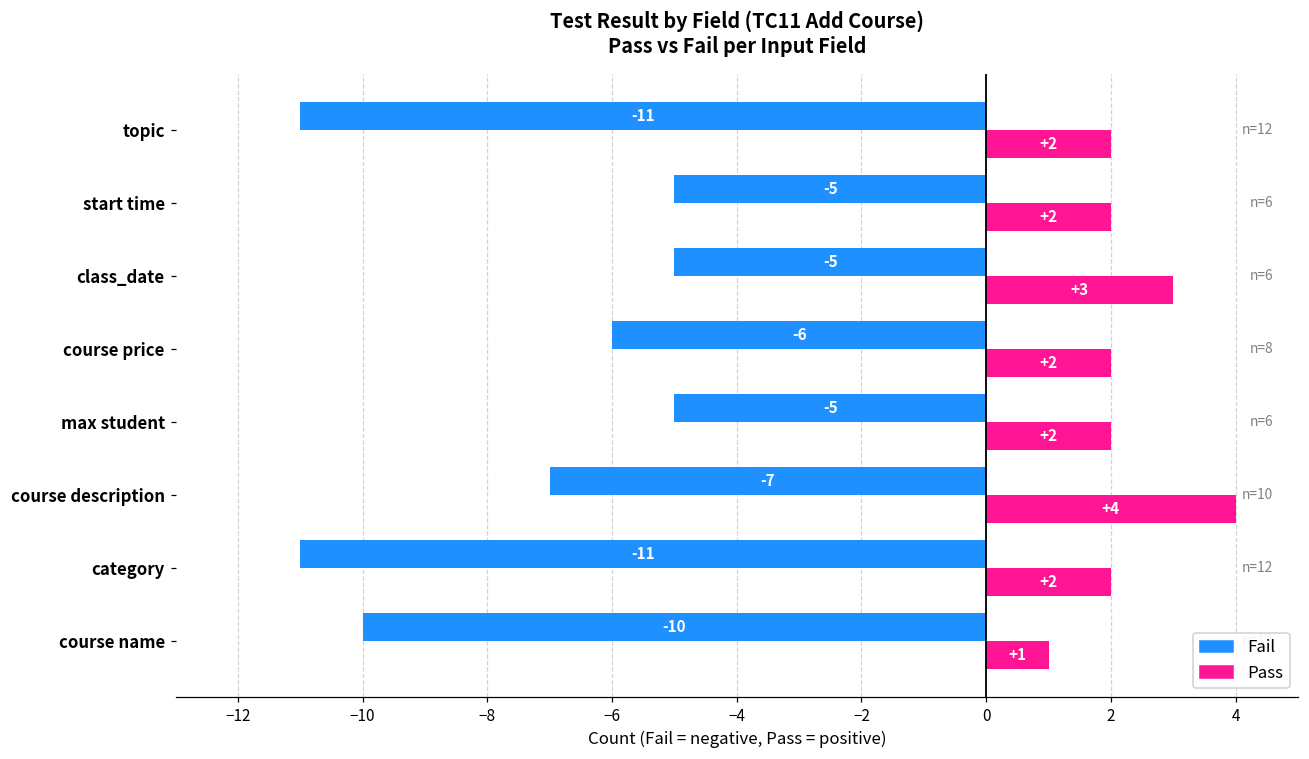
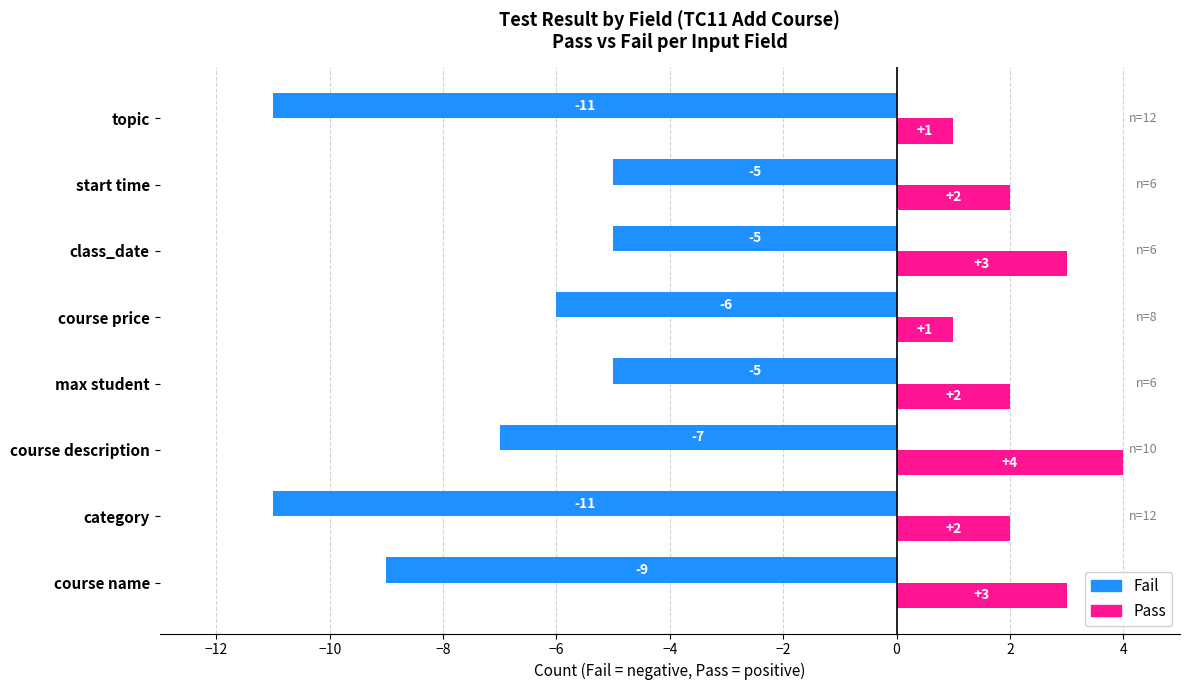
  {
    "Fail": {
      "topic": "-11",
      "start time": "-5",
      "class_date": "-5",
      "course price": "-6",
      "max student": "-5",
      "course description": "-7",
      "category": "-11",
-     "course name": "-10"
+     "course name": "-9"
    },
    "Pass": {
-     "topic": "+2",
+     "topic": "+1",
      "start time": "+2",
      "class_date": "+3",
-     "course price": "+2",
+     "course price": "+1",
      "max student": "+2",
      "course description": "+4",
      "category": "+2",
-     "course name": "+1"
+     "course name": "+3"
    }
  }
